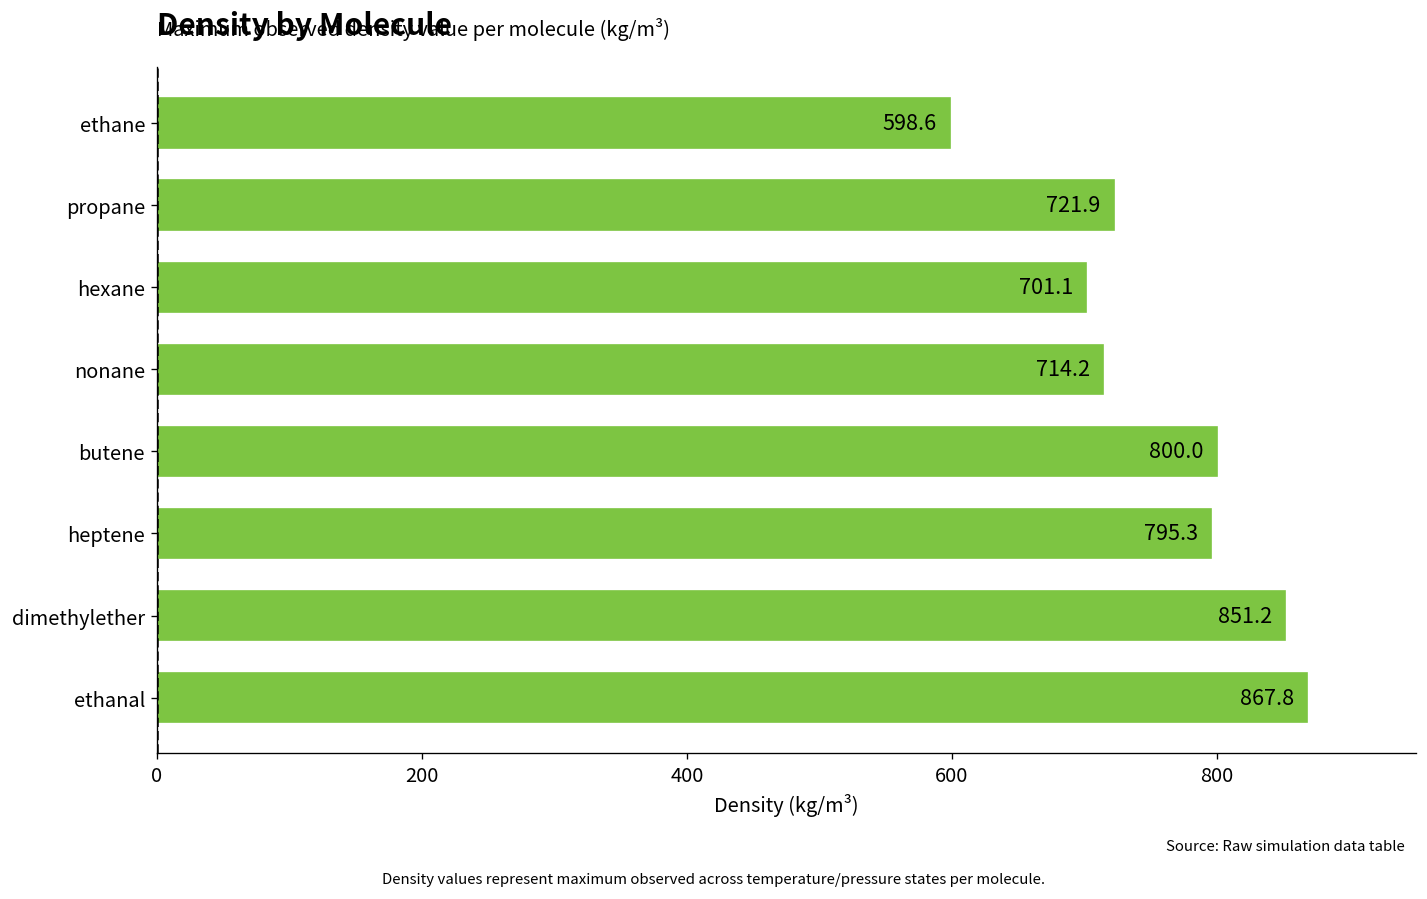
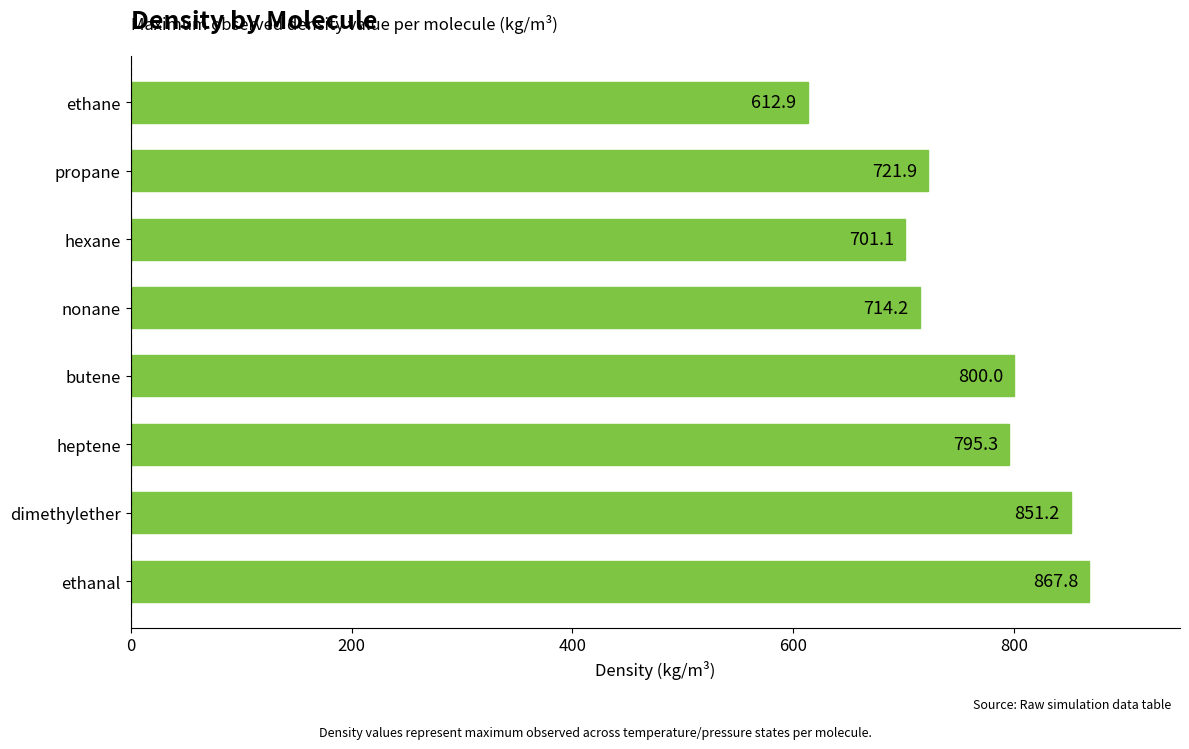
  {
-   "ethane": 598.6,
+   "ethane": 612.9,
    "propane": 721.9,
    "hexane": 701.1,
    "nonane": 714.2,
    "butene": 800.0,
    "heptene": 795.3,
    "dimethylether": 851.2,
    "ethanal": 867.8
  }
